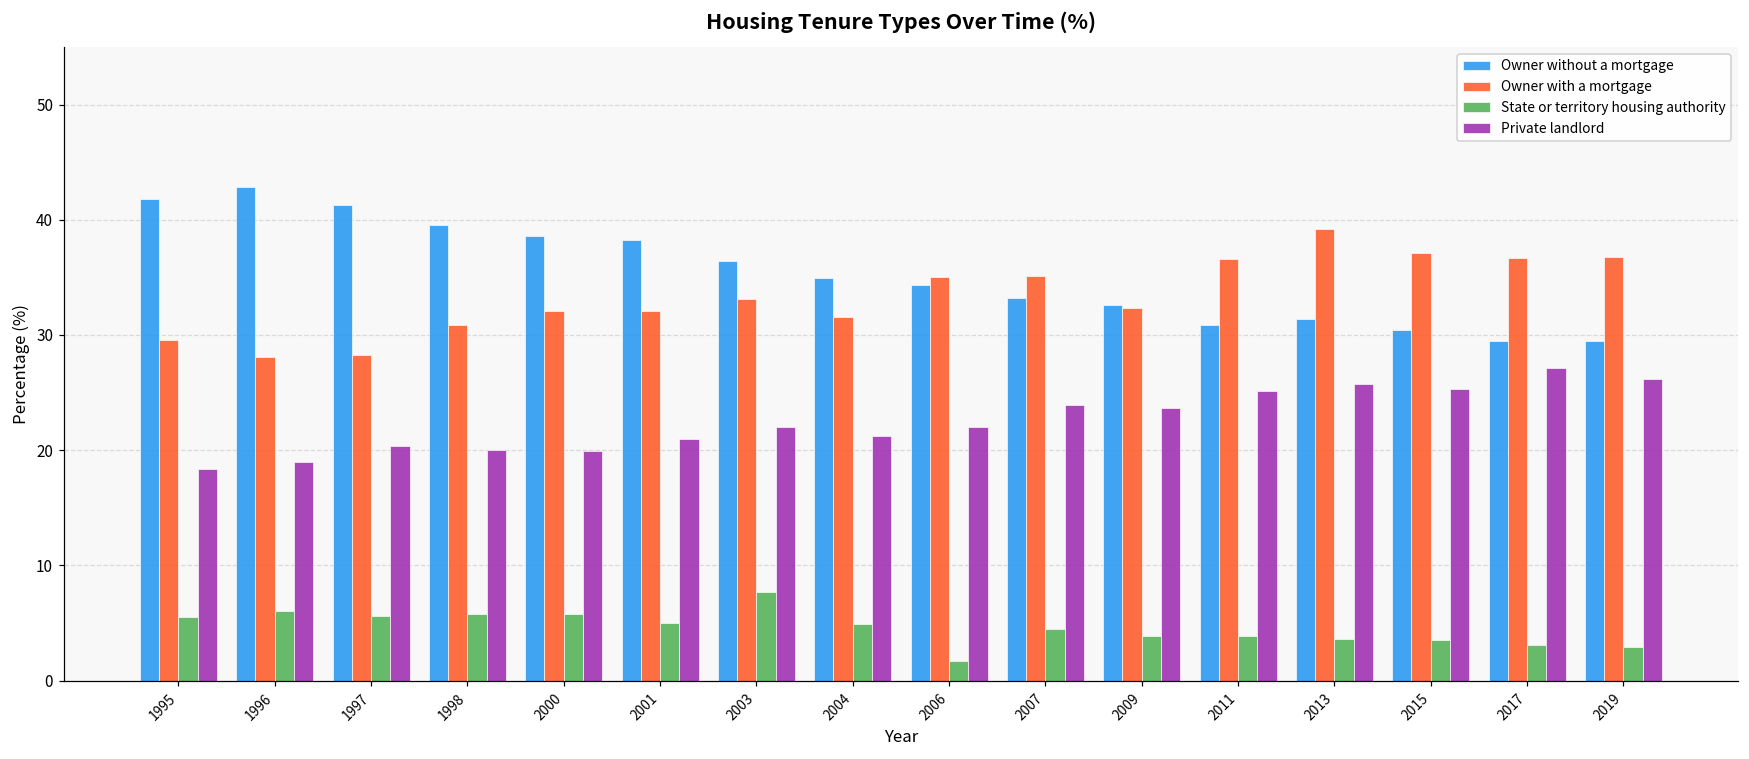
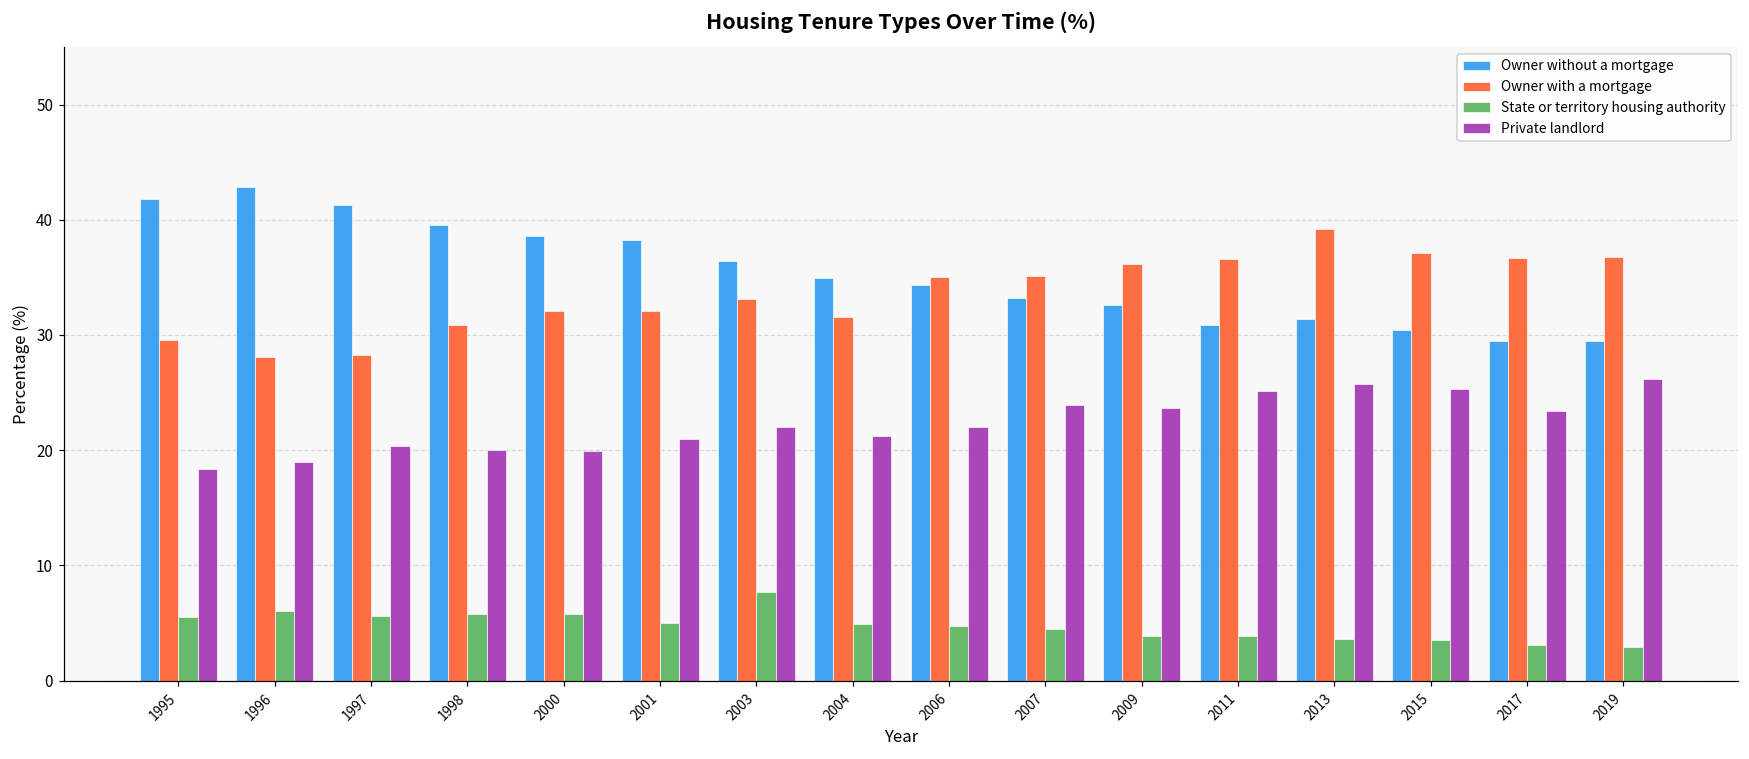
  {
    "Owner without a mortgage": {
      "1995": 41.8,
      "1996": 42.8,
      "1997": 41.3,
      "1998": 39.5,
      "2000": 38.6,
      "2001": 38.2,
      "2003": 36.4,
      "2004": 34.9,
      "2006": 34.3,
      "2007": 33.2,
      "2009": 32.6,
      "2011": 30.9,
      "2013": 31.4,
      "2015": 30.4,
      "2017": 29.5,
      "2019": 29.5
    },
    "Owner with a mortgage": {
      "1995": 29.6,
      "1996": 28.1,
      "1997": 28.3,
      "1998": 30.9,
      "2000": 32.1,
      "2001": 32.1,
      "2003": 33.1,
      "2004": 31.6,
      "2006": 35.0,
      "2007": 35.1,
-     "2009": 32.3,
+     "2009": 36.2,
      "2011": 36.6,
      "2013": 39.2,
      "2015": 37.1,
      "2017": 36.7,
      "2019": 36.8
    },
    "State or territory housing authority": {
      "1995": 5.5,
      "1996": 6.0,
      "1997": 5.6,
      "1998": 5.8,
      "2000": 5.8,
      "2001": 5.0,
      "2003": 7.7,
      "2004": 4.9,
-     "2006": 1.7,
+     "2006": 4.7,
      "2007": 4.5,
      "2009": 3.9,
      "2011": 3.9,
      "2013": 3.6,
      "2015": 3.5,
      "2017": 3.1,
      "2019": 2.9
    },
    "Private landlord": {
      "1995": 18.4,
      "1996": 19.0,
      "1997": 20.4,
      "1998": 20.0,
      "2000": 19.9,
      "2001": 21.0,
      "2003": 22.0,
      "2004": 21.2,
      "2006": 22.0,
      "2007": 23.9,
      "2009": 23.7,
      "2011": 25.1,
      "2013": 25.7,
      "2015": 25.3,
-     "2017": 27.1,
+     "2017": 23.4,
      "2019": 26.2
    }
  }
